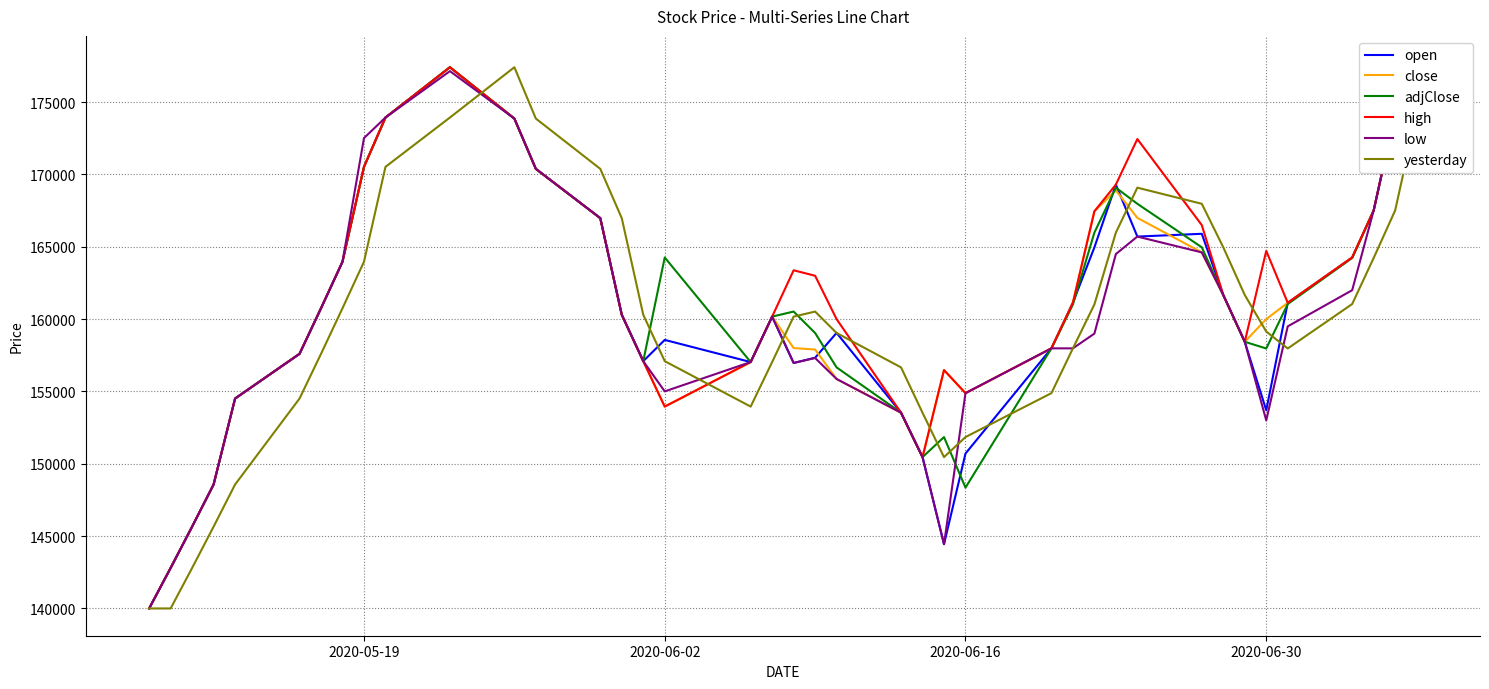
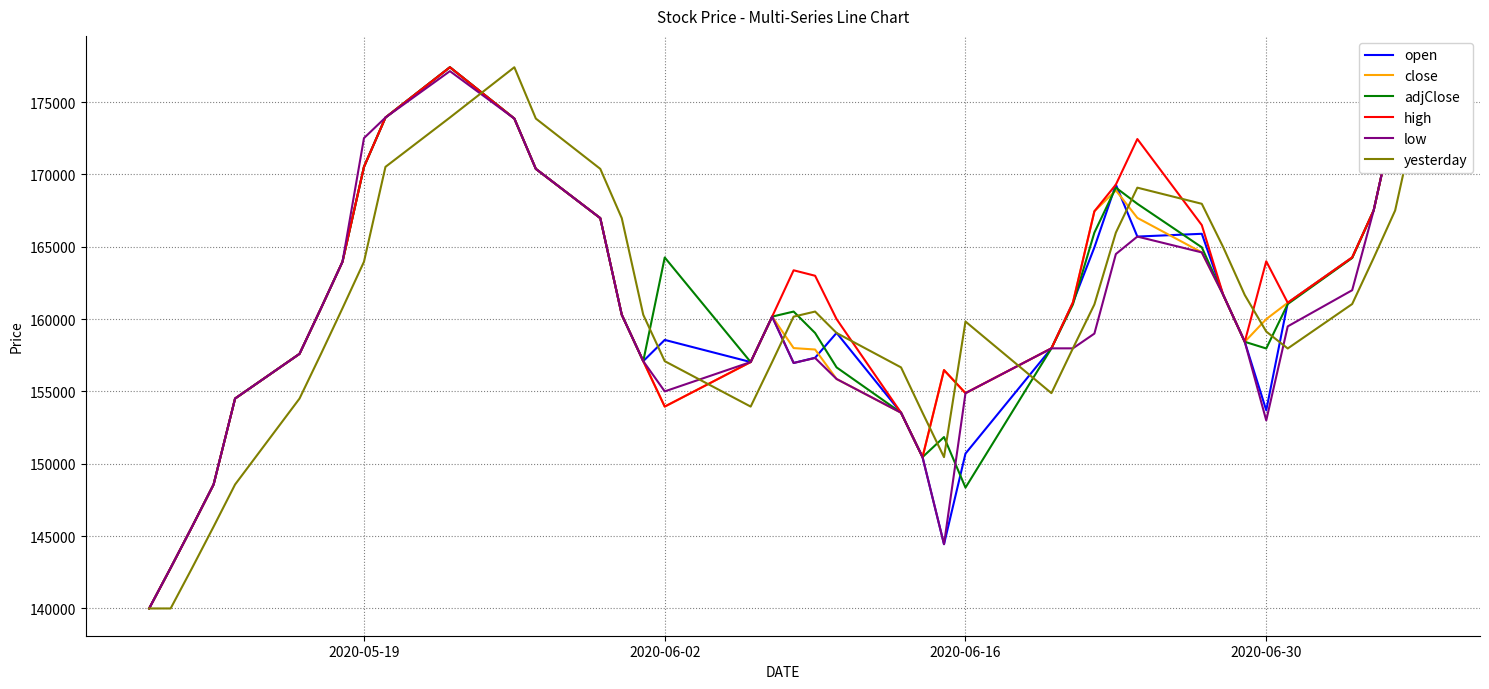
  {
    "open": {
      "2020-06-02": 158600,
      "2020-06-16": 150700,
      "2020-06-30": 153700
    },
    "close": {
      "2020-06-30": 160000
    },
    "adjClose": {
      "2020-06-02": 164300,
      "2020-06-16": 148400,
      "2020-06-30": 158000
    },
    "high": {
-     "2020-06-30": 164700
+     "2020-06-30": 164000
    },
    "low": {
      "2020-05-19": 172500,
      "2020-06-02": 155000,
      "2020-06-30": 153000
    },
    "yesterday": {
      "2020-05-19": 164000,
      "2020-06-02": 157100,
-     "2020-06-16": 151800,
+     "2020-06-16": 159800,
      "2020-06-30": 159100
    }
  }
